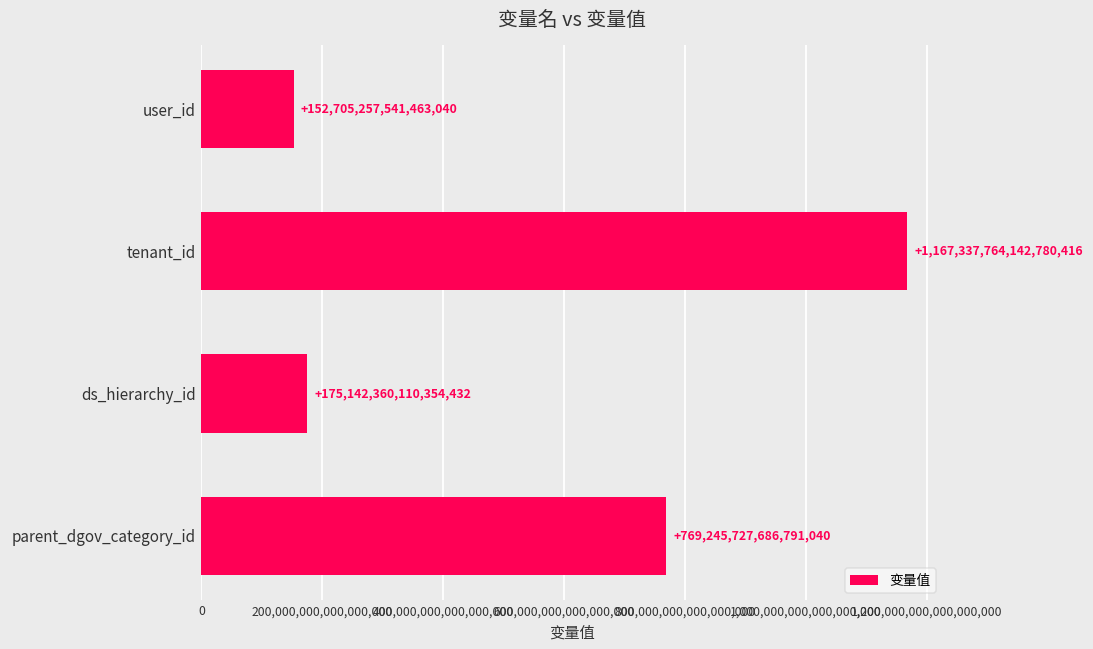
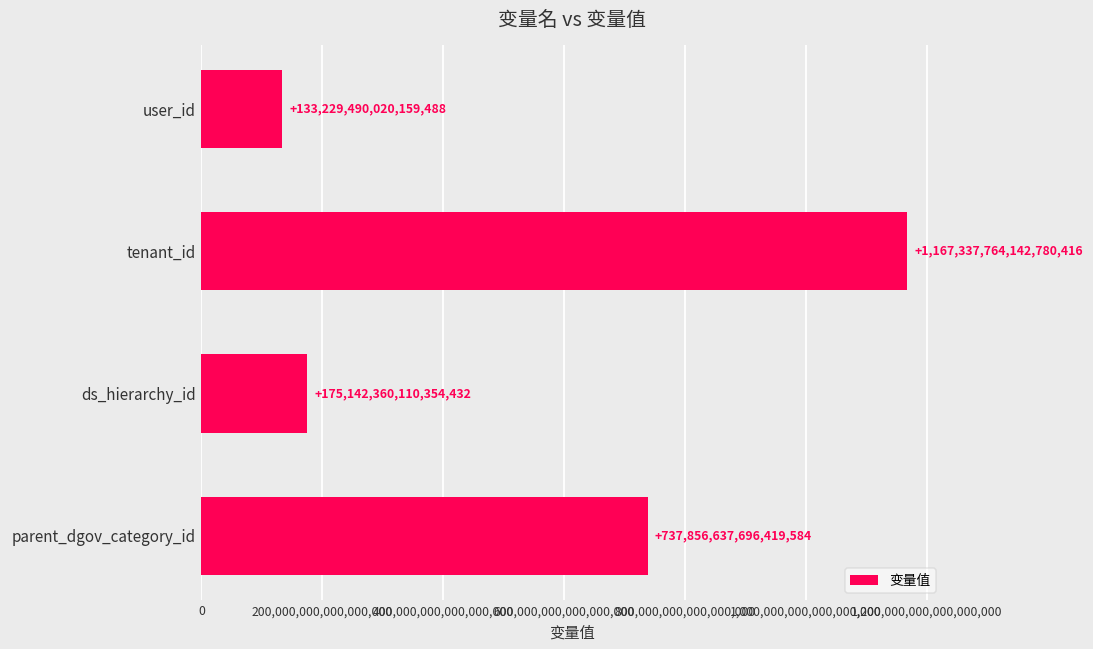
  {
-   "user_id": "+152,705,257,541,463,040",
+   "user_id": "+133,229,490,020,159,488",
    "tenant_id": "+1,167,337,764,142,780,416",
    "ds_hierarchy_id": "+175,142,360,110,354,432",
-   "parent_dgov_category_id": "+769,245,727,686,791,040"
+   "parent_dgov_category_id": "+737,856,637,696,419,584"
  }
